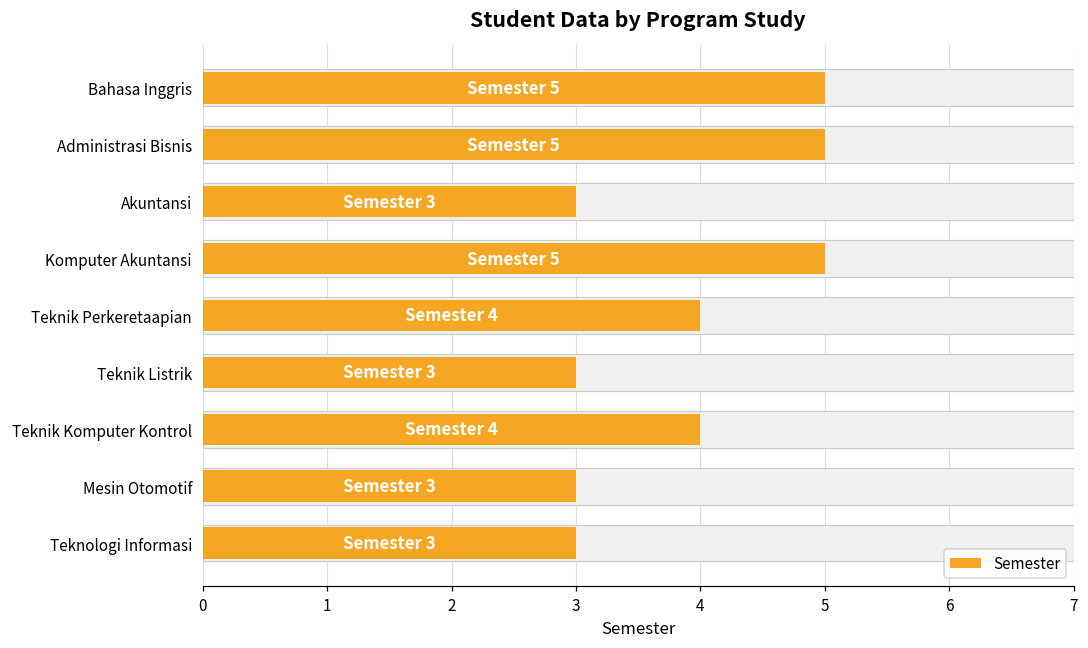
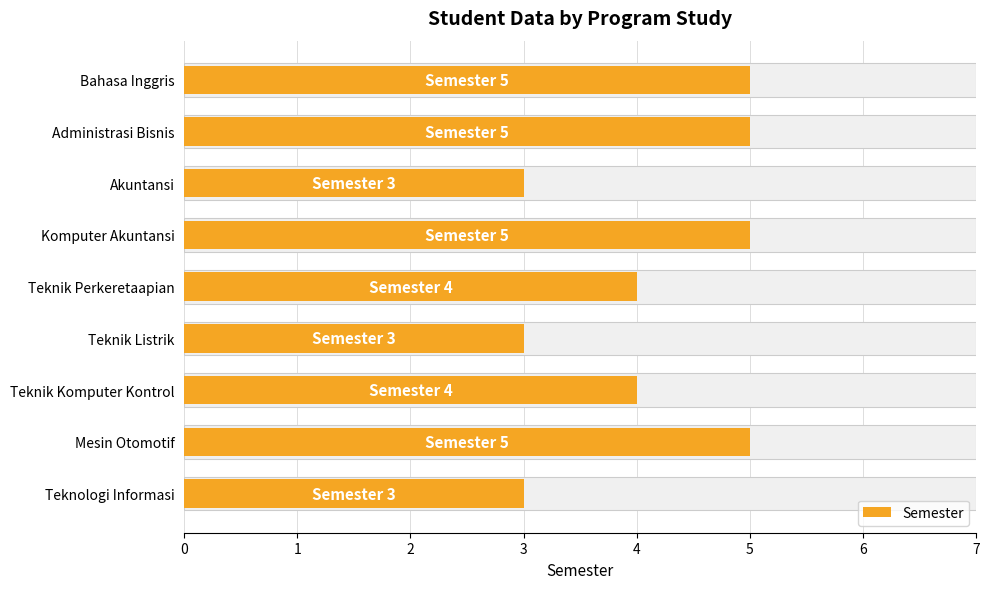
  {
    "Semester": {
-     "Mesin Otomotif": 3
+     "Mesin Otomotif": 5
    }
  }
